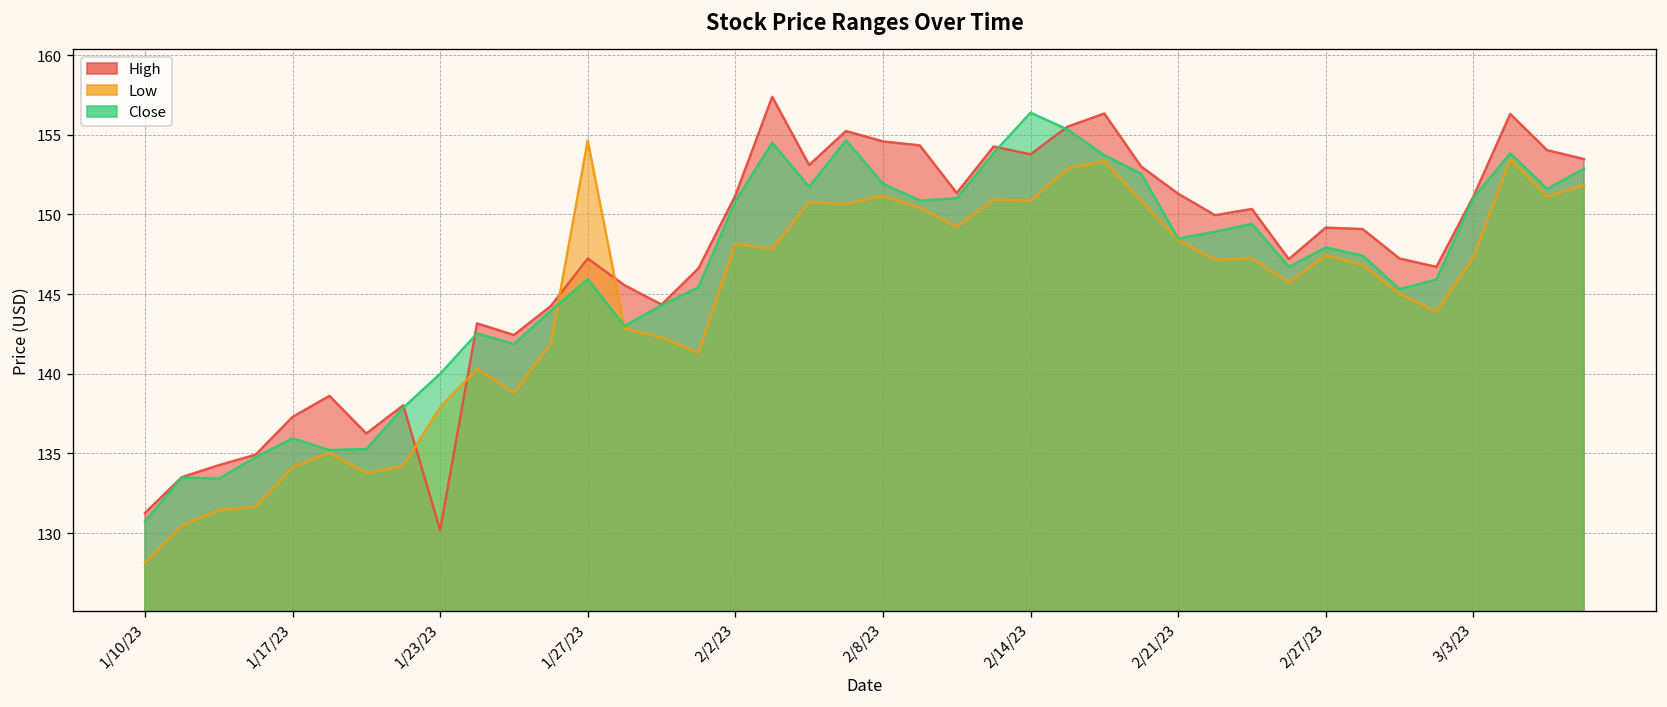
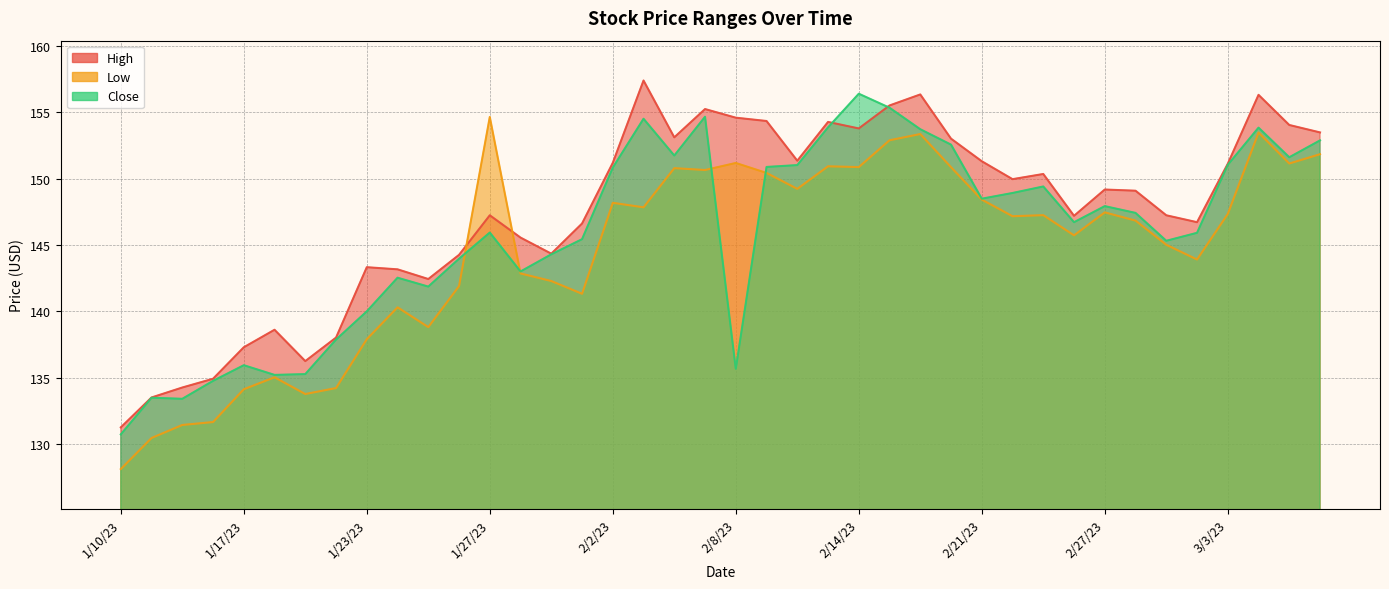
  {
    "High": {
      "1/10/23": 131.3,
      "1/17/23": 137.3,
-     "1/23/23": 130.2,
+     "1/23/23": 143.3,
      "1/27/23": 147.2,
      "2/2/23": 151.2,
      "2/8/23": 154.6,
      "2/14/23": 153.8,
      "2/21/23": 151.3,
      "2/27/23": 149.2
    },
    "Low": {
      "1/10/23": 128.1,
      "1/17/23": 134.1,
      "1/23/23": 137.9,
      "1/27/23": 154.6,
      "2/2/23": 148.2,
      "2/8/23": 151.2,
      "2/14/23": 150.9,
      "2/27/23": 147.4,
      "3/3/23": 147.3
    },
    "Close": {
      "1/10/23": 130.7,
      "1/17/23": 135.9,
      "1/23/23": 140.0,
      "1/27/23": 145.9,
      "2/2/23": 150.8,
-     "2/8/23": 151.9,
+     "2/8/23": 135.7,
      "2/14/23": 156.4,
      "2/27/23": 147.9
    }
  }
